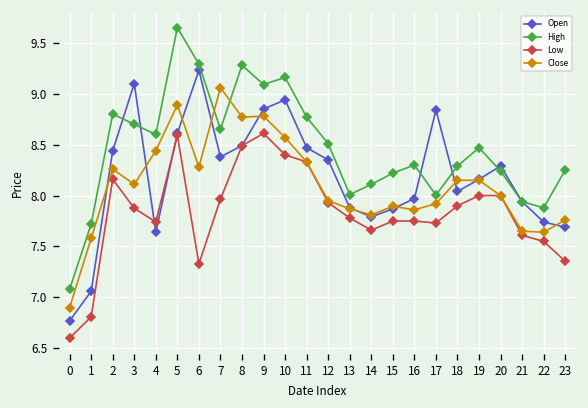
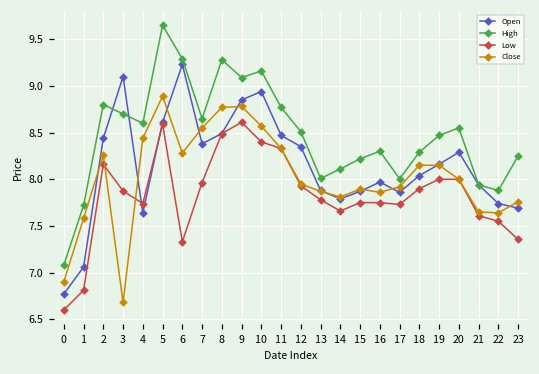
  {
    "Open": {
      "0": 6.8,
      "1": 7.1,
      "2": 8.4,
      "3": 9.1,
      "4": 7.6,
      "6": 9.2,
      "7": 8.4,
      "9": 8.9,
      "10": 8.9,
      "11": 8.5,
      "12": 8.4,
      "16": 8.0,
-     "17": 8.8,
+     "17": 7.9,
      "18": 8.0,
      "20": 8.3,
      "22": 7.7,
      "23": 7.7
    },
    "High": {
      "0": 7.1,
      "1": 7.7,
      "2": 8.8,
      "3": 8.7,
      "4": 8.6,
      "5": 9.7,
      "6": 9.3,
      "7": 8.7,
      "8": 9.3,
      "9": 9.1,
      "10": 9.2,
      "11": 8.8,
      "12": 8.5,
      "13": 8.0,
      "14": 8.1,
      "15": 8.2,
      "16": 8.3,
      "17": 8.0,
      "18": 8.3,
      "19": 8.5,
-     "20": 8.2,
+     "20": 8.6,
      "22": 7.9,
      "23": 8.3
    },
    "Low": {
      "0": 6.6,
      "1": 6.8,
      "2": 8.2,
      "3": 7.9,
      "4": 7.7,
      "6": 7.3,
      "7": 8.0,
      "9": 8.6,
      "10": 8.4,
      "13": 7.8,
      "14": 7.7,
      "15": 7.8,
      "16": 7.8,
      "17": 7.7,
      "18": 7.9,
      "19": 8.0,
      "21": 7.6,
      "22": 7.6,
      "23": 7.4
    },
    "Close": {
      "0": 6.9,
      "1": 7.6,
      "2": 8.3,
-     "3": 8.1,
+     "3": 6.7,
      "4": 8.4,
      "5": 8.9,
      "6": 8.3,
-     "7": 9.1,
+     "7": 8.6,
      "8": 8.8,
      "9": 8.8,
      "10": 8.6,
      "16": 7.9,
      "17": 7.9,
      "18": 8.2,
      "21": 7.7,
      "22": 7.6,
      "23": 7.8
    }
  }
